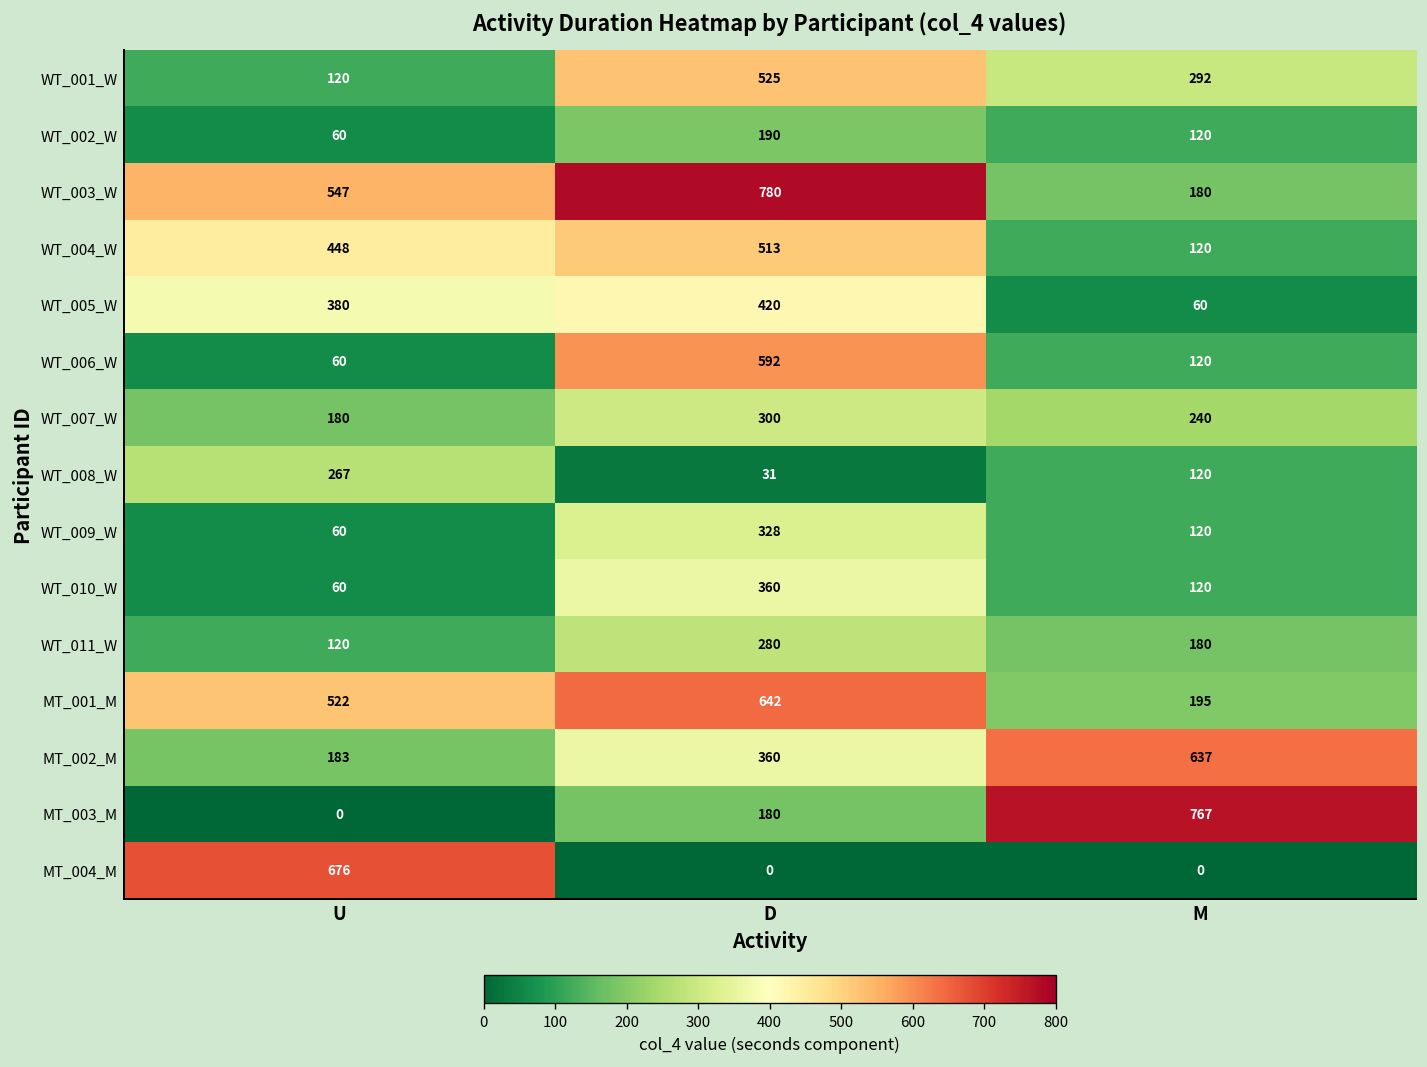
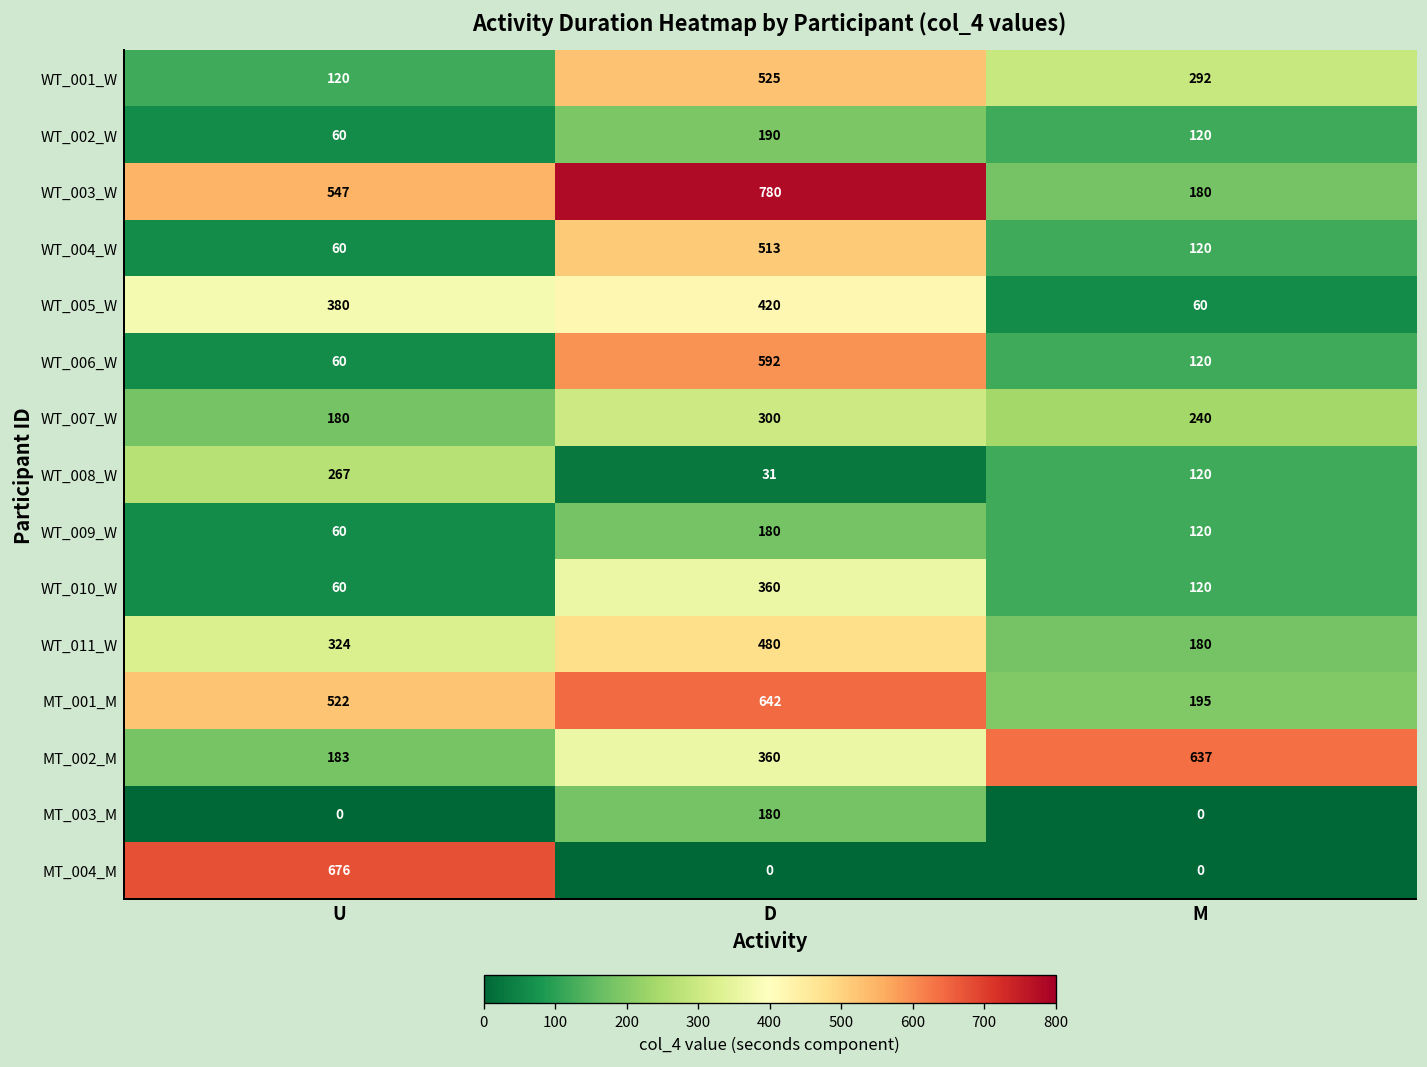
  {
    "WT_001_W": {
      "U": 120,
      "D": 525,
      "M": 292
    },
    "WT_002_W": {
      "U": 60,
      "D": 190,
      "M": 120
    },
    "WT_003_W": {
      "U": 547,
      "D": 780,
      "M": 180
    },
    "WT_004_W": {
-     "U": 448,
+     "U": 60,
      "D": 513,
      "M": 120
    },
    "WT_005_W": {
      "U": 380,
      "D": 420,
      "M": 60
    },
    "WT_006_W": {
      "U": 60,
      "D": 592,
      "M": 120
    },
    "WT_007_W": {
      "U": 180,
      "D": 300,
      "M": 240
    },
    "WT_008_W": {
      "U": 267,
      "D": 31,
      "M": 120
    },
    "WT_009_W": {
      "U": 60,
-     "D": 328,
+     "D": 180,
      "M": 120
    },
    "WT_010_W": {
      "U": 60,
      "D": 360,
      "M": 120
    },
    "WT_011_W": {
-     "U": 120,
-     "D": 280,
+     "U": 324,
+     "D": 480,
      "M": 180
    },
    "MT_001_M": {
      "U": 522,
      "D": 642,
      "M": 195
    },
    "MT_002_M": {
      "U": 183,
      "D": 360,
      "M": 637
    },
    "MT_003_M": {
      "U": 0,
      "D": 180,
-     "M": 767
+     "M": 0
    },
    "MT_004_M": {
      "U": 676,
      "D": 0,
      "M": 0
    }
  }
